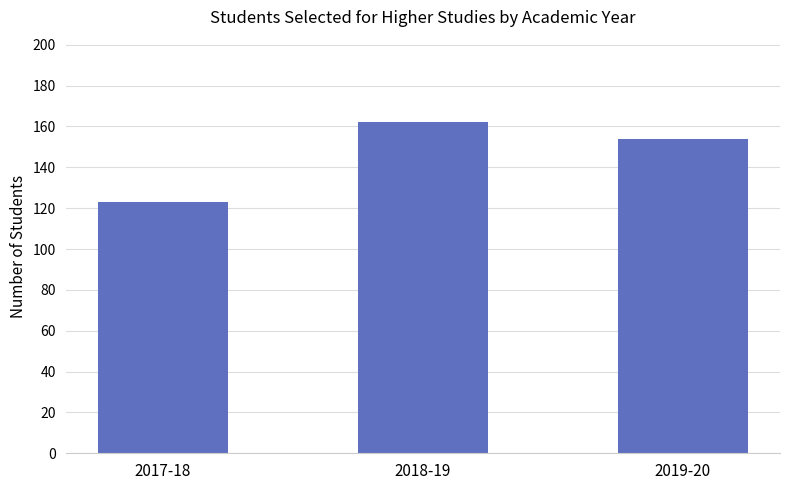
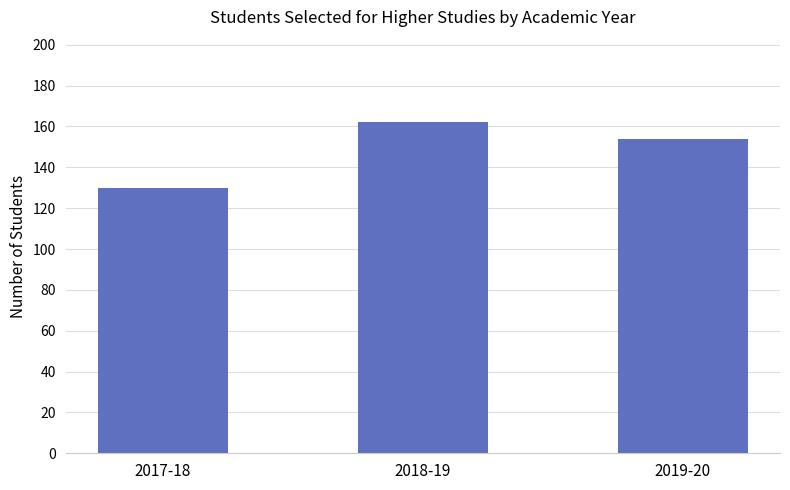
  {
-   "2017-18": 123,
+   "2017-18": 130,
    "2018-19": 162,
    "2019-20": 154
  }
